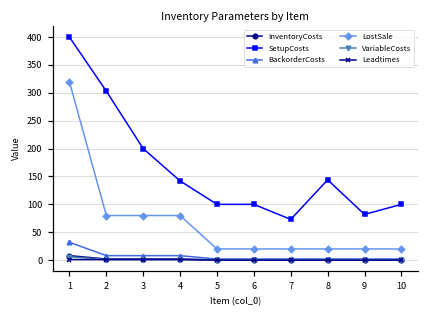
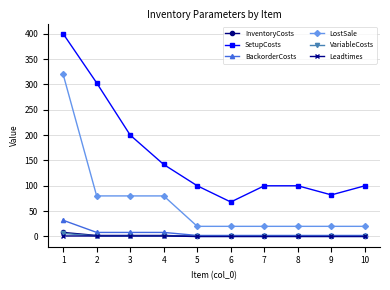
  {
    "SetupCosts": {
      "1": 400,
      "2": 300,
      "3": 200,
      "4": 140,
      "5": 100,
-     "6": 100,
-     "7": 70,
-     "8": 140,
+     "6": 70,
+     "7": 100,
+     "8": 100,
      "9": 80,
      "10": 100
    }
  }
